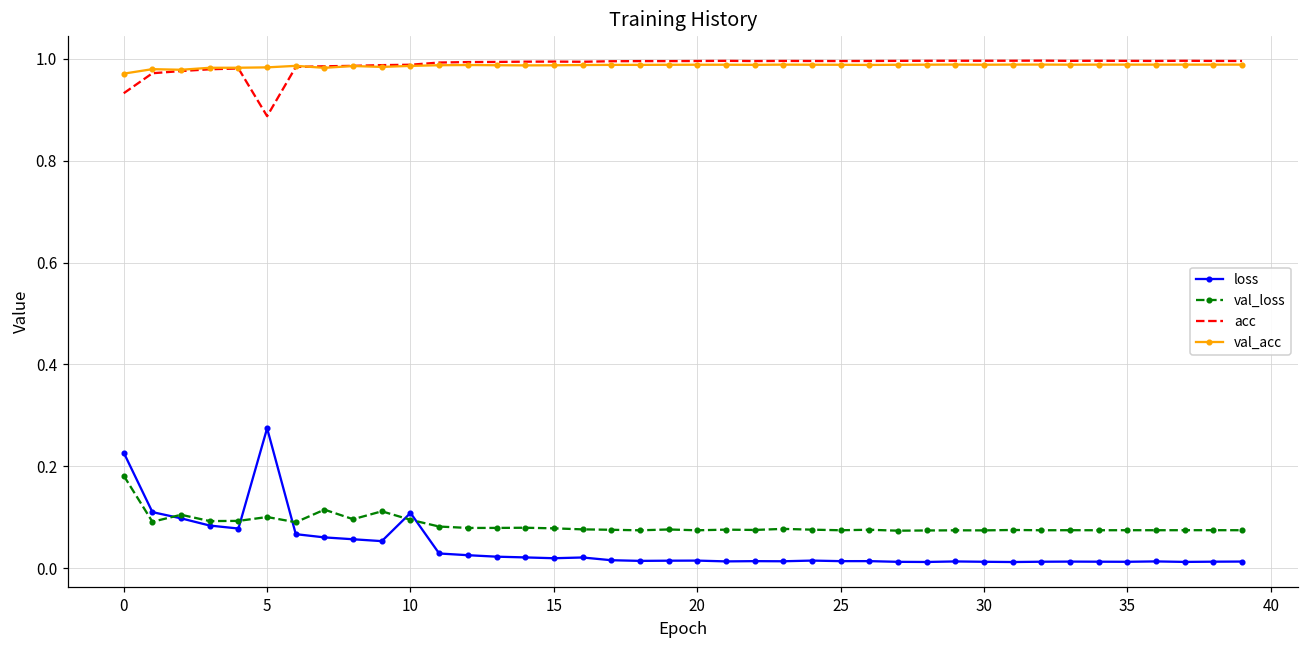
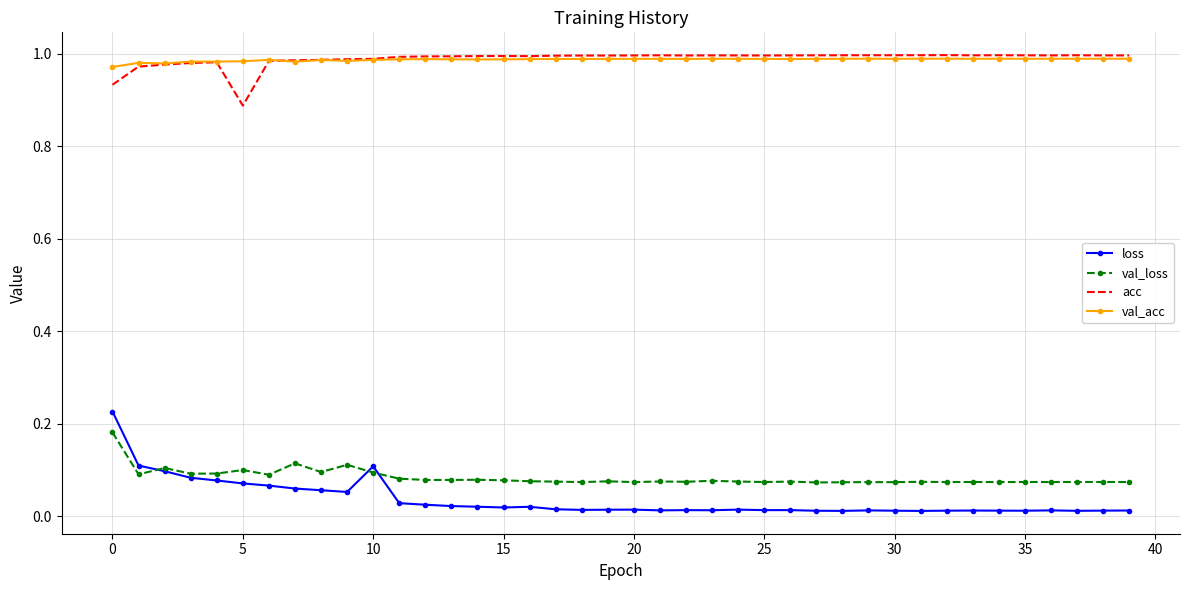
  {
    "loss": {
      "0": 0.23,
-     "5": 0.27,
+     "5": 0.07,
      "10": 0.11,
      "15": 0.02,
      "20": 0.01,
      "25": 0.01,
      "30": 0.01,
      "35": 0.01
    },
    "val_loss": {
      "0": 0.18,
      "5": 0.10,
      "10": 0.09,
      "15": 0.08,
      "20": 0.07,
      "25": 0.07,
      "30": 0.07,
      "35": 0.07
    },
    "acc": {
      "0": 0.93,
      "5": 0.89,
      "15": 0.99,
      "20": 1.00,
      "25": 1.00,
      "30": 1.00,
      "35": 1.00
    },
    "val_acc": {
      "0": 0.97,
      "5": 0.98,
      "15": 0.99,
      "20": 0.99,
      "25": 0.99,
      "30": 0.99,
      "35": 0.99
    }
  }
